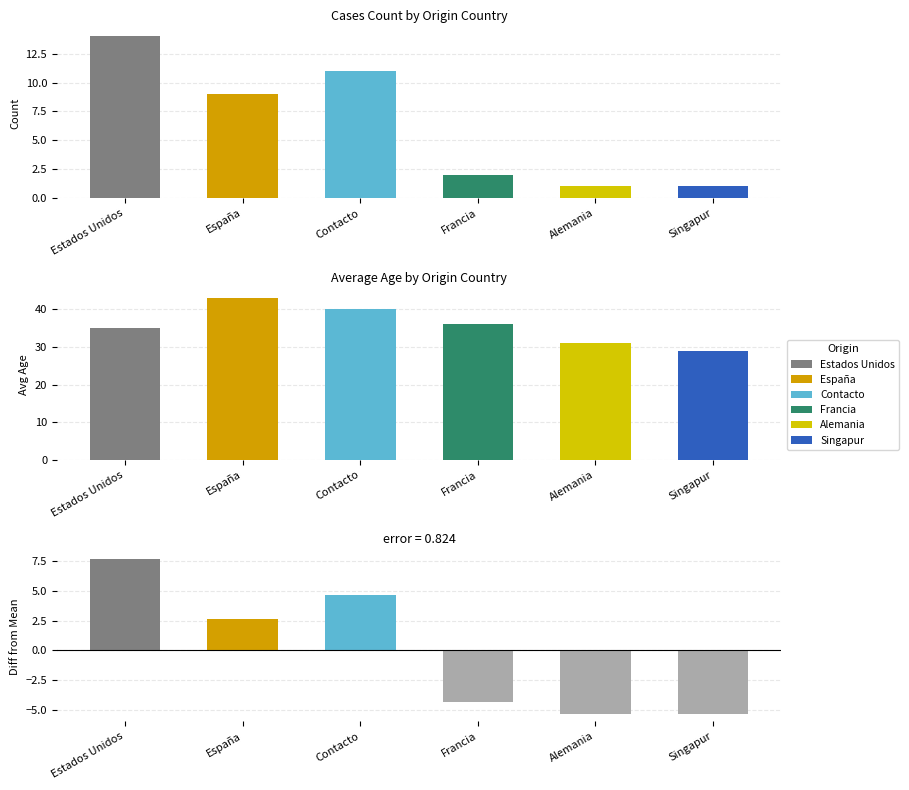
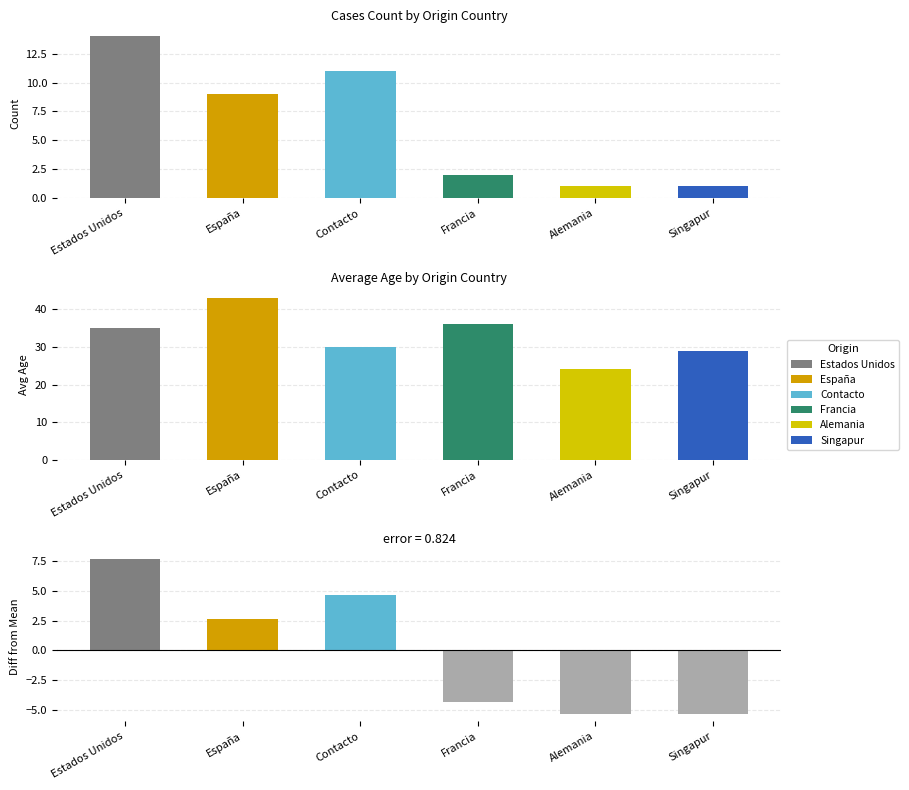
  {
    "Cases Count by Origin Country": {
      "Estados Unidos": 14.0,
      "España": 9.0,
      "Contacto": 11.0,
      "Francia": 2.0,
      "Alemania": 1.0,
      "Singapur": 1.0
    },
    "Average Age by Origin Country": {
      "Estados Unidos": 35,
      "España": 43,
-     "Contacto": 40,
+     "Contacto": 30,
      "Francia": 36,
-     "Alemania": 31,
+     "Alemania": 24,
      "Singapur": 29
    },
    "error = 0.824": {
      "Estados Unidos": 7.7,
      "España": 2.7,
      "Contacto": 4.7,
      "Francia": -4.3,
      "Alemania": -5.3,
      "Singapur": -5.3
    }
  }
